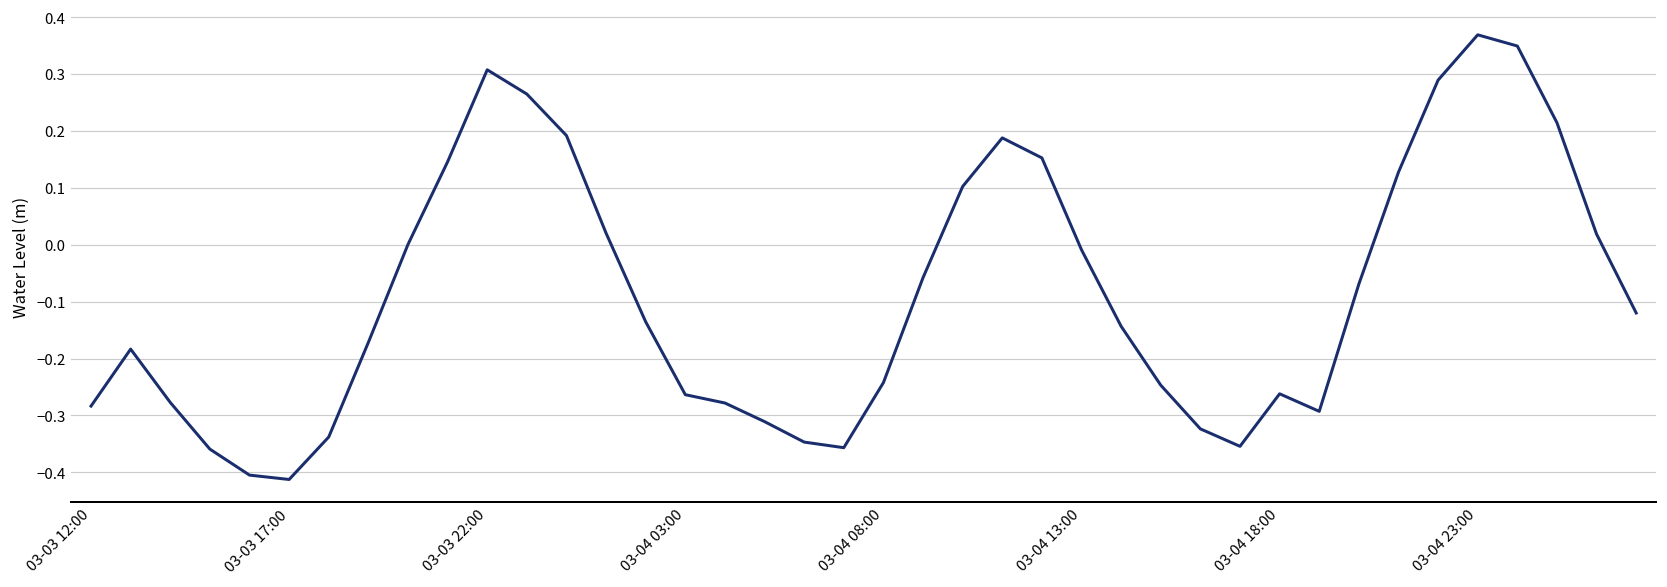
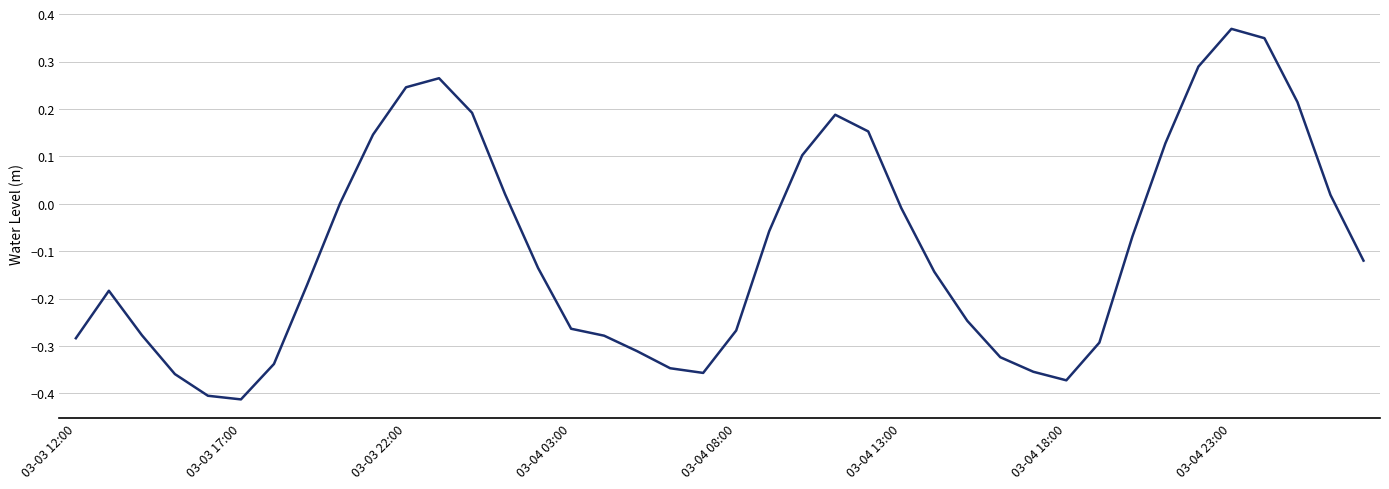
  {
    "03-03 12:00": -0.28,
    "03-03 17:00": -0.41,
-   "03-03 22:00": 0.31,
+   "03-03 22:00": 0.25,
    "03-04 03:00": -0.26,
-   "03-04 08:00": -0.24,
+   "03-04 08:00": -0.27,
    "03-04 13:00": -0.01,
-   "03-04 18:00": -0.26,
+   "03-04 18:00": -0.37,
    "03-04 23:00": 0.37
  }
